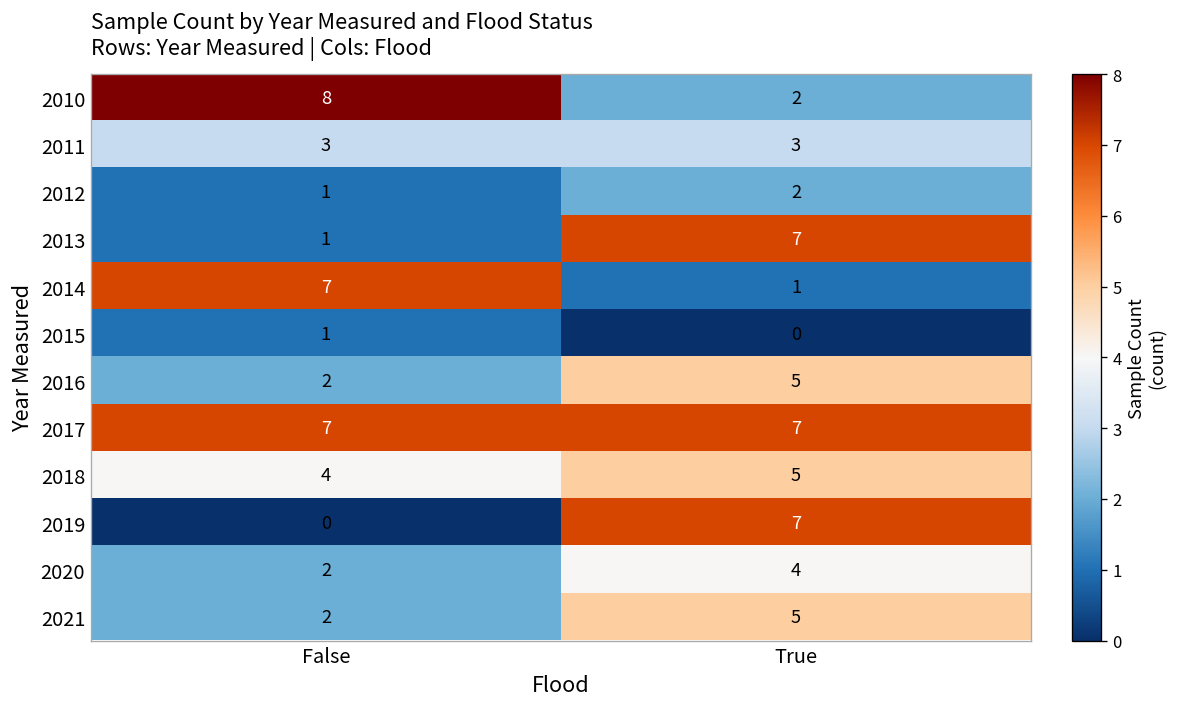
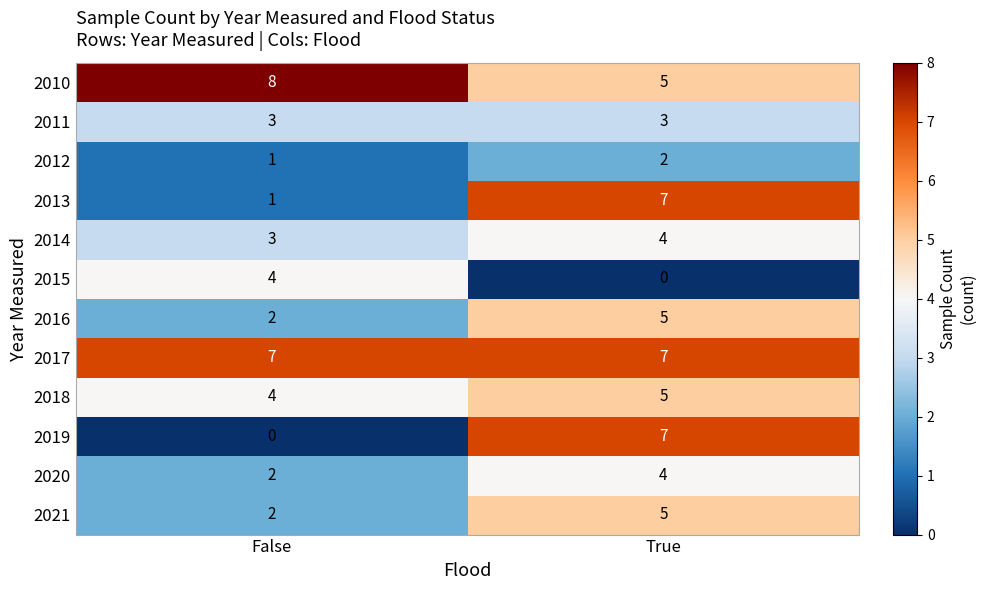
  {
    "2010": {
      "False": 8,
-     "True": 2
+     "True": 5
    },
    "2011": {
      "False": 3,
      "True": 3
    },
    "2012": {
      "False": 1,
      "True": 2
    },
    "2013": {
      "False": 1,
      "True": 7
    },
    "2014": {
-     "False": 7,
-     "True": 1
+     "False": 3,
+     "True": 4
    },
    "2015": {
-     "False": 1,
+     "False": 4,
      "True": 0
    },
    "2016": {
      "False": 2,
      "True": 5
    },
    "2017": {
      "False": 7,
      "True": 7
    },
    "2018": {
      "False": 4,
      "True": 5
    },
    "2019": {
      "False": 0,
      "True": 7
    },
    "2020": {
      "False": 2,
      "True": 4
    },
    "2021": {
      "False": 2,
      "True": 5
    }
  }
